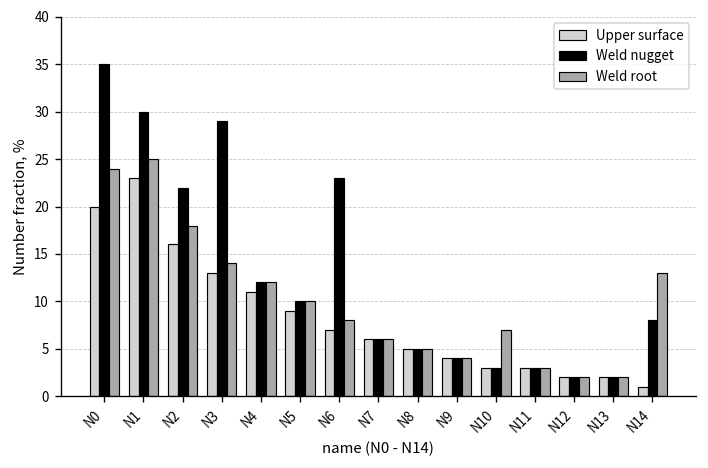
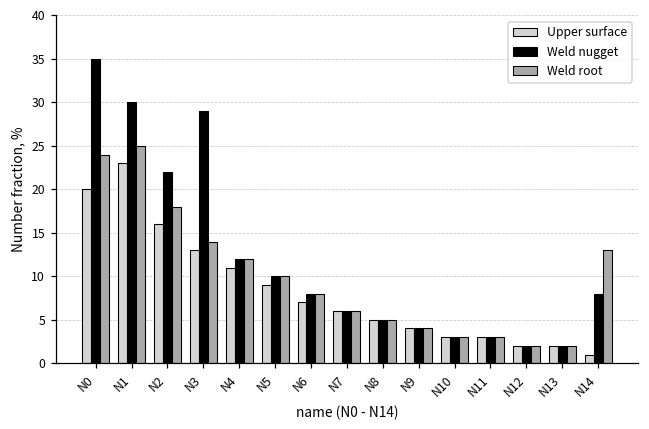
  {
    "Upper surface": {
      "N0": 20,
      "N1": 23,
      "N2": 16,
      "N3": 13,
      "N4": 11,
      "N5": 9,
      "N6": 7,
      "N7": 6,
      "N8": 5,
      "N9": 4,
      "N10": 3,
      "N11": 3,
      "N12": 2,
      "N13": 2,
      "N14": 1
    },
    "Weld nugget": {
      "N0": 35,
      "N1": 30,
      "N2": 22,
      "N3": 29,
      "N4": 12,
      "N5": 10,
-     "N6": 23,
+     "N6": 8,
      "N7": 6,
      "N8": 5,
      "N9": 4,
      "N10": 3,
      "N11": 3,
      "N12": 2,
      "N13": 2,
      "N14": 8
    },
    "Weld root": {
      "N0": 24,
      "N1": 25,
      "N2": 18,
      "N3": 14,
      "N4": 12,
      "N5": 10,
      "N6": 8,
      "N7": 6,
      "N8": 5,
      "N9": 4,
-     "N10": 7,
+     "N10": 3,
      "N11": 3,
      "N12": 2,
      "N13": 2,
      "N14": 13
    }
  }
